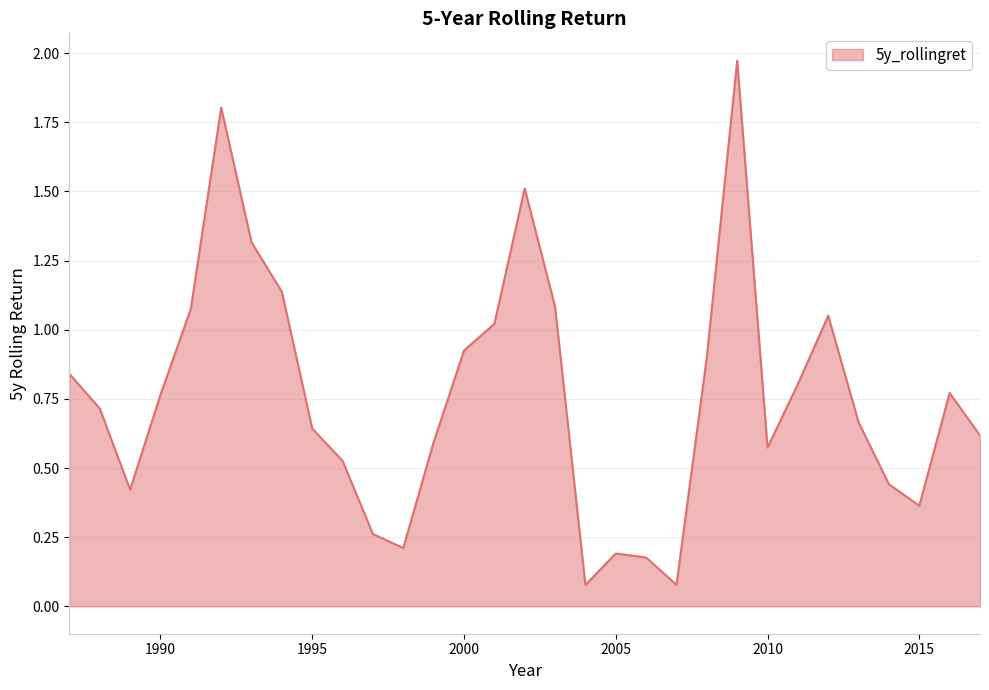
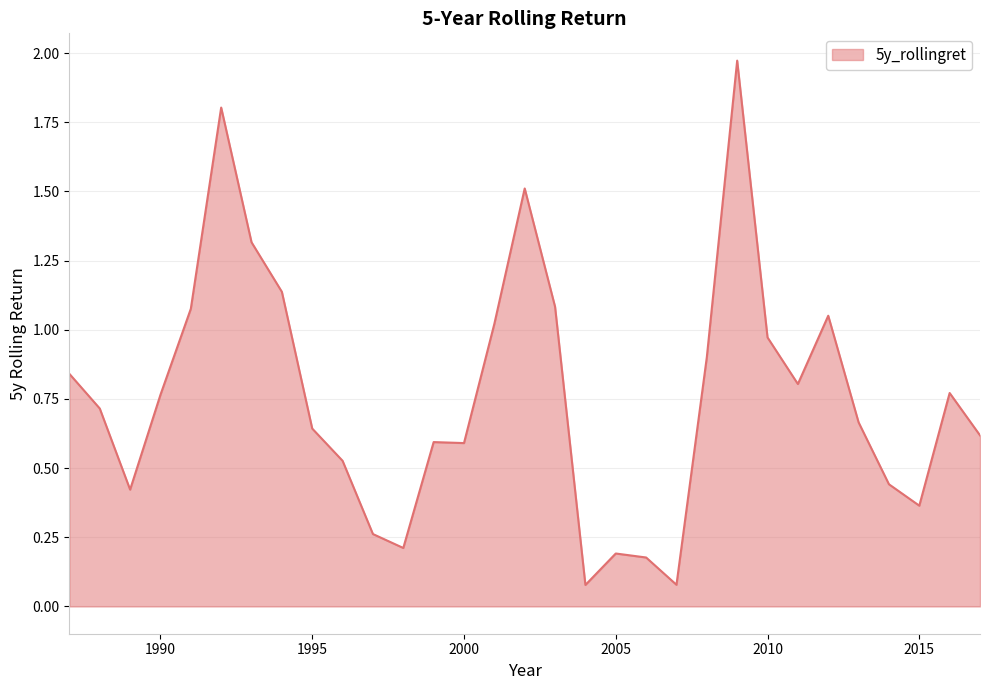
  {
    "1990": 0.77,
    "1995": 0.64,
-   "2000": 0.92,
+   "2000": 0.59,
    "2005": 0.19,
-   "2010": 0.57,
+   "2010": 0.97,
    "2015": 0.36
  }
